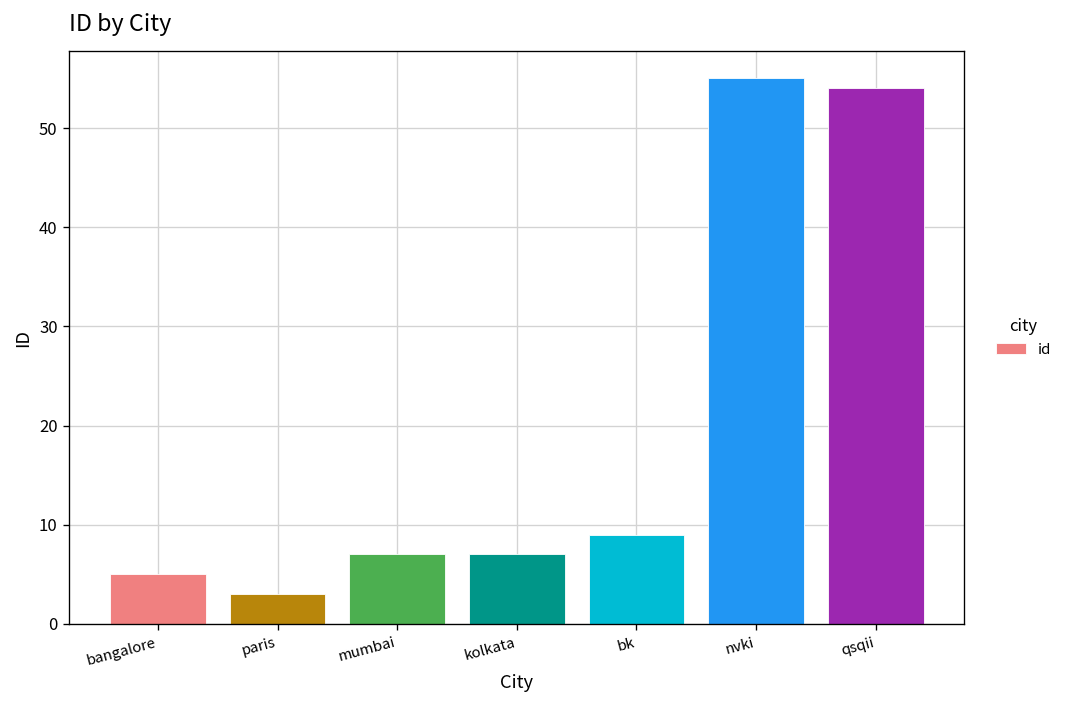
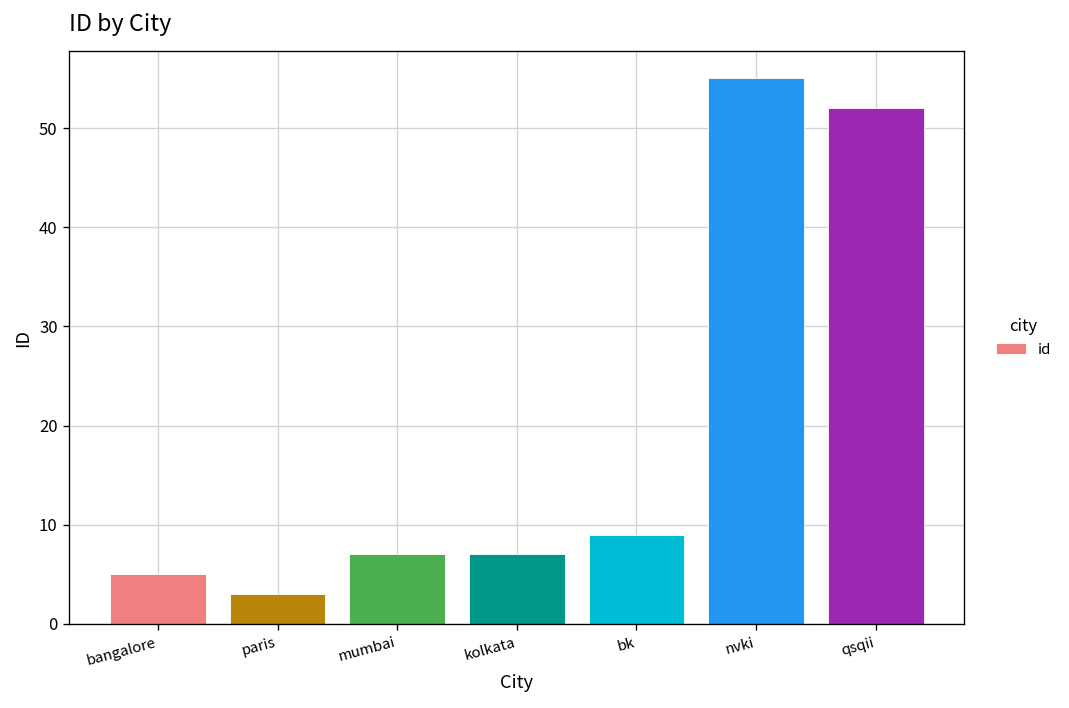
  {
    "bangalore": 5,
    "paris": 3,
    "mumbai": 7,
    "kolkata": 7,
    "bk": 9,
    "nvki": 55,
-   "qsqii": 54
+   "qsqii": 52
  }
